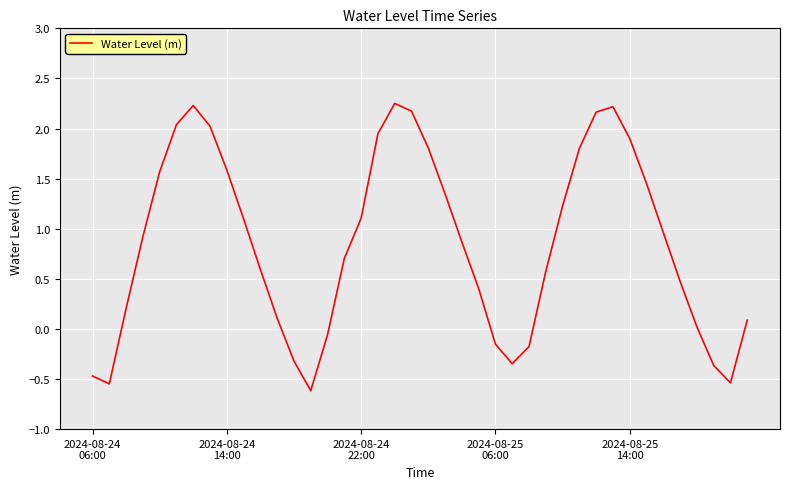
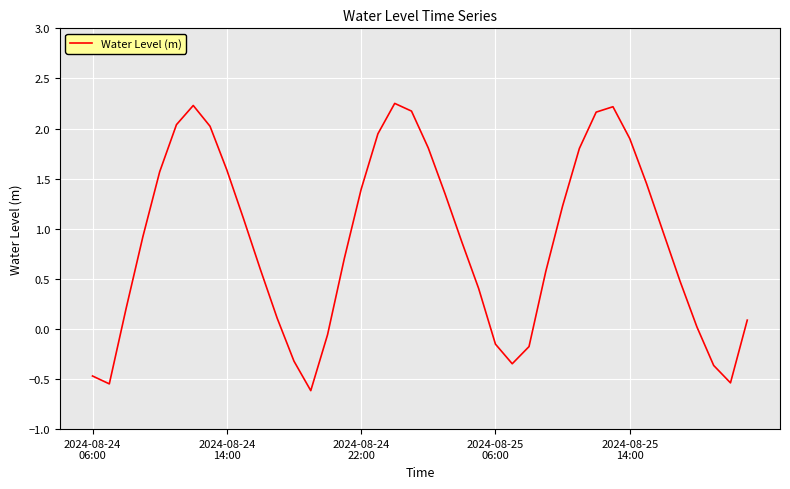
  {
    "2024-08-24 06:00": -0.47,
    "2024-08-24 14:00": 1.59,
-   "2024-08-24 22:00": 1.10,
+   "2024-08-24 22:00": 1.39,
    "2024-08-25 06:00": -0.15,
    "2024-08-25 14:00": 1.90
  }
